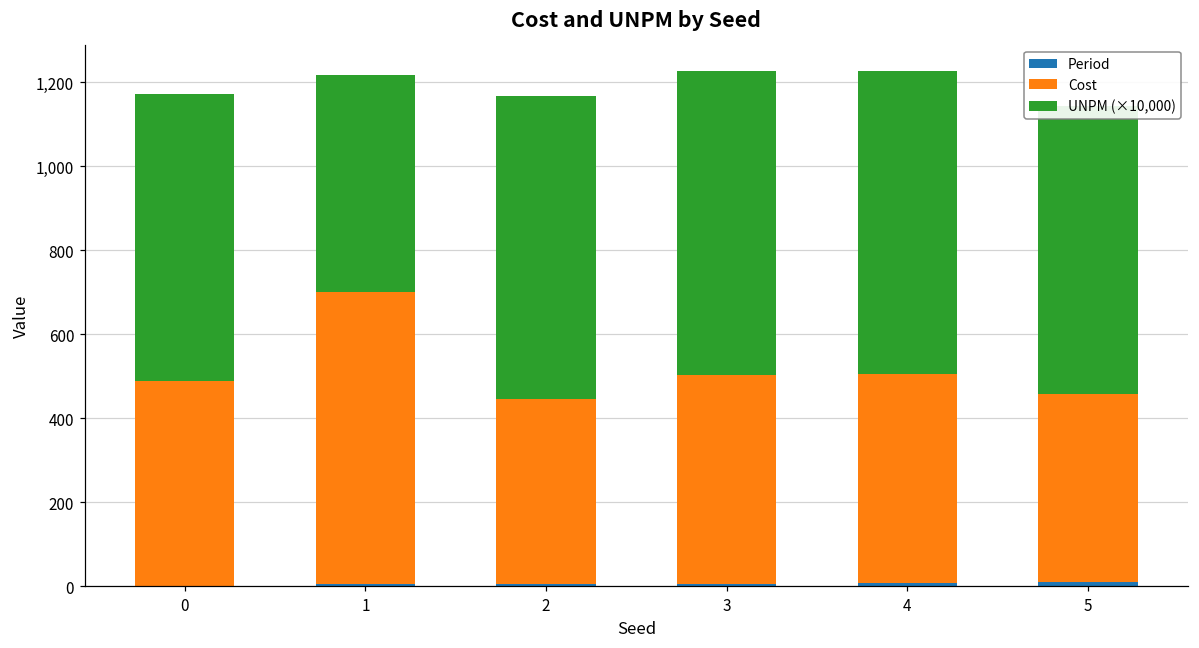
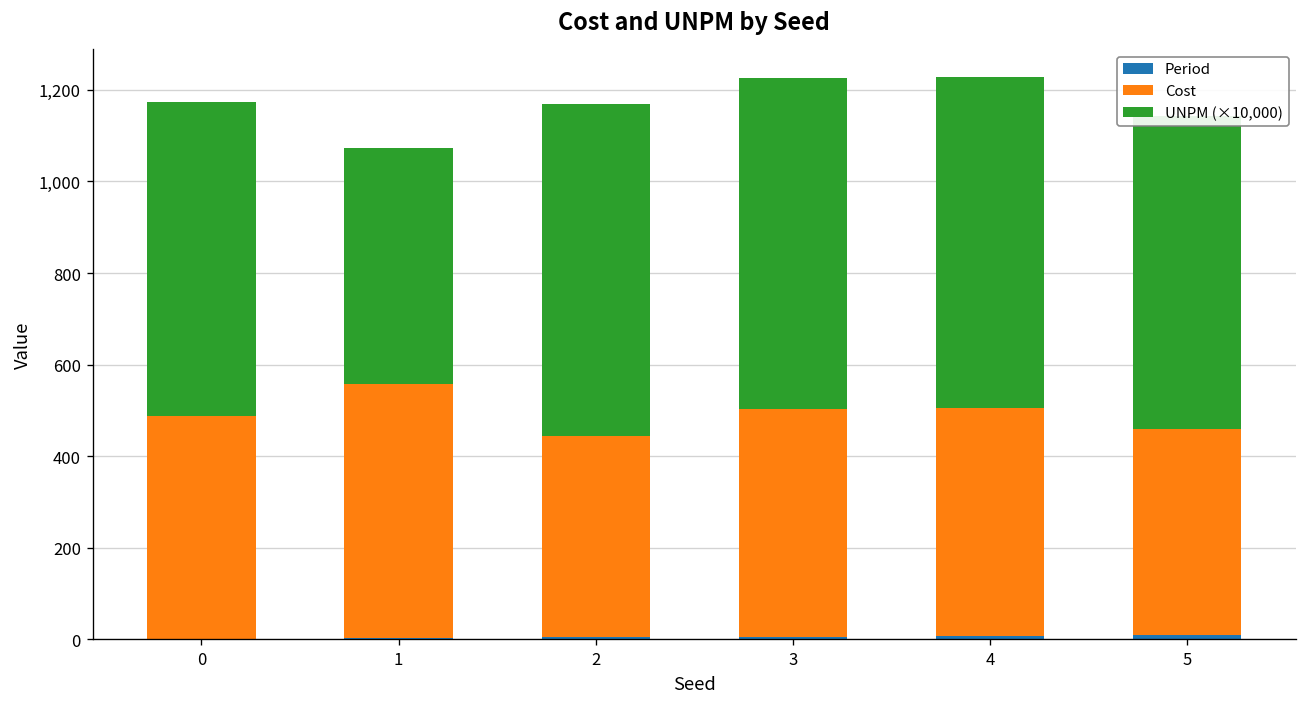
  {
    "Period": {
      "0": 0,
      "4": 10,
      "5": 10
    },
    "Cost": {
      "0": 490,
-     "1": 700,
+     "1": 550,
      "2": 440,
      "3": 500,
      "4": 500,
      "5": 450
    },
    "UNPM (×10,000)": {
      "0": 680,
      "1": 520,
      "2": 720,
      "3": 720,
      "4": 720
    }
  }
